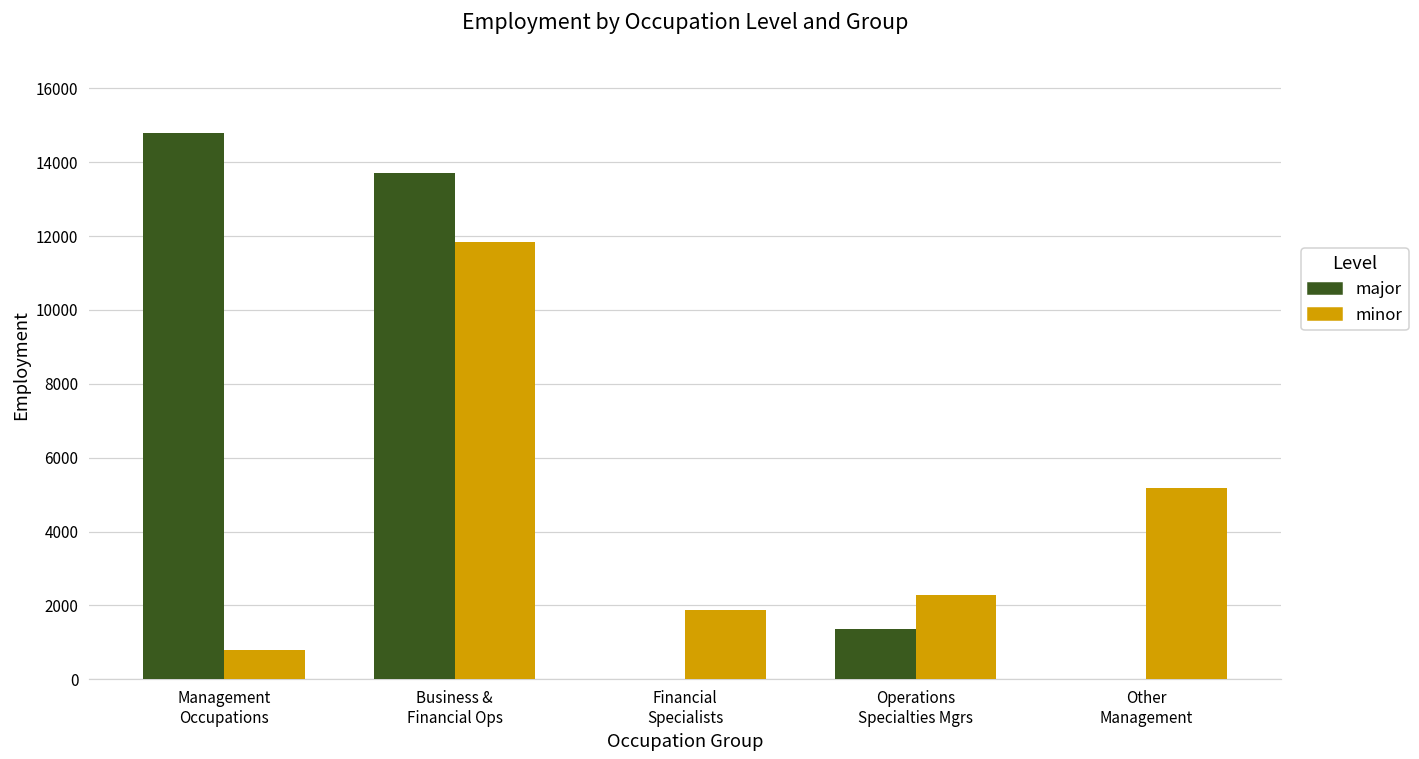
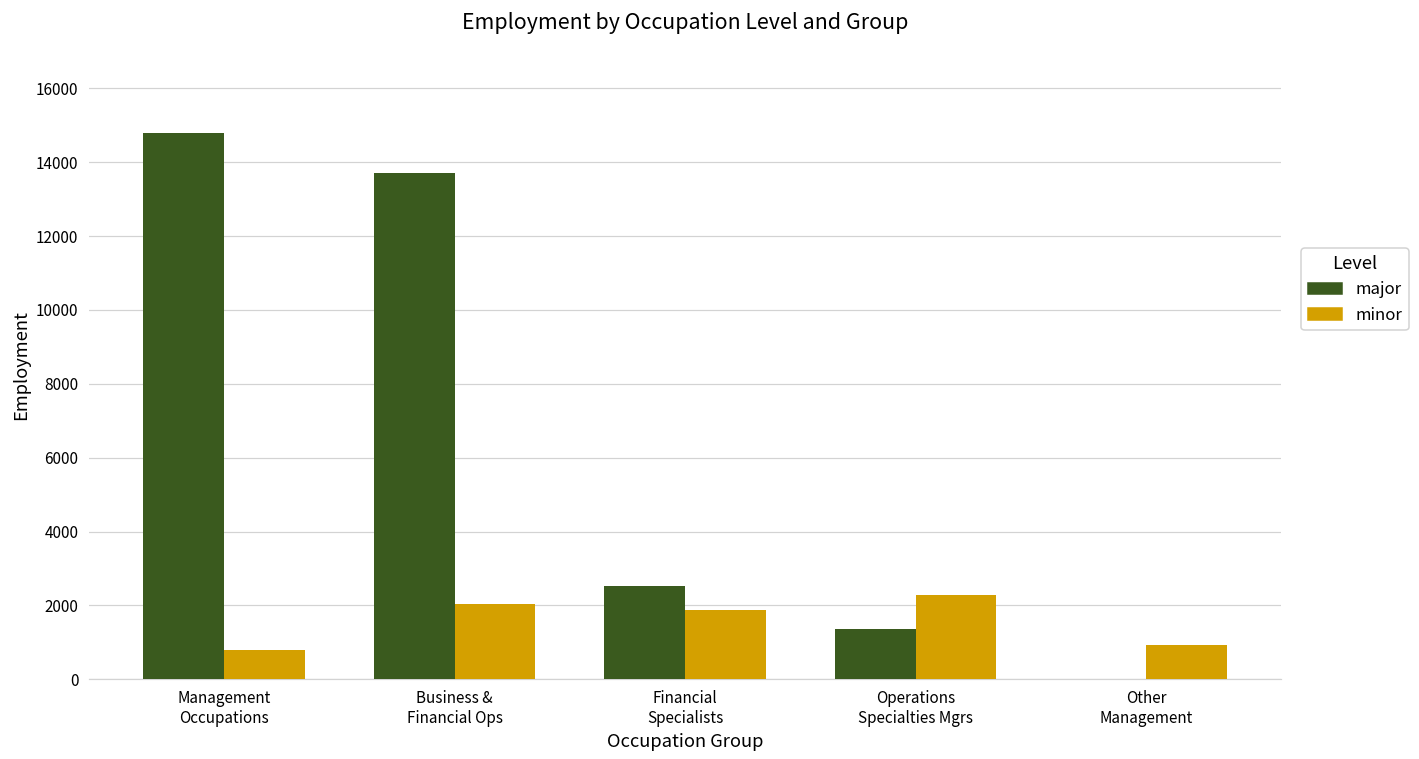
  {
    "major": {
      "Management Occupations": 14800,
      "Business & Financial Ops": 13700,
-     "Financial Specialists": 0,
+     "Financial Specialists": 2500,
      "Operations Specialties Mgrs": 1400,
      "Other Management": 0
    },
    "minor": {
      "Management Occupations": 800,
-     "Business & Financial Ops": 11800,
+     "Business & Financial Ops": 2000,
      "Financial Specialists": 1900,
      "Operations Specialties Mgrs": 2300,
-     "Other Management": 5200
+     "Other Management": 900
    }
  }
